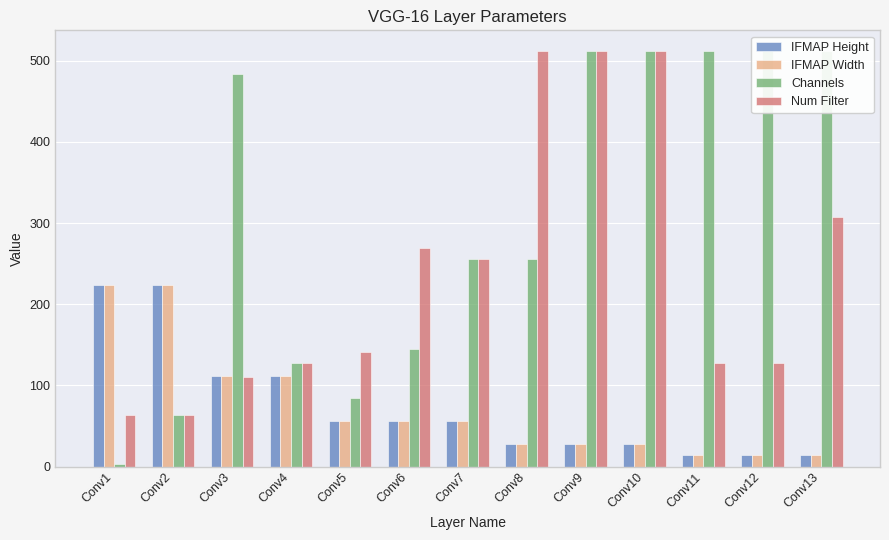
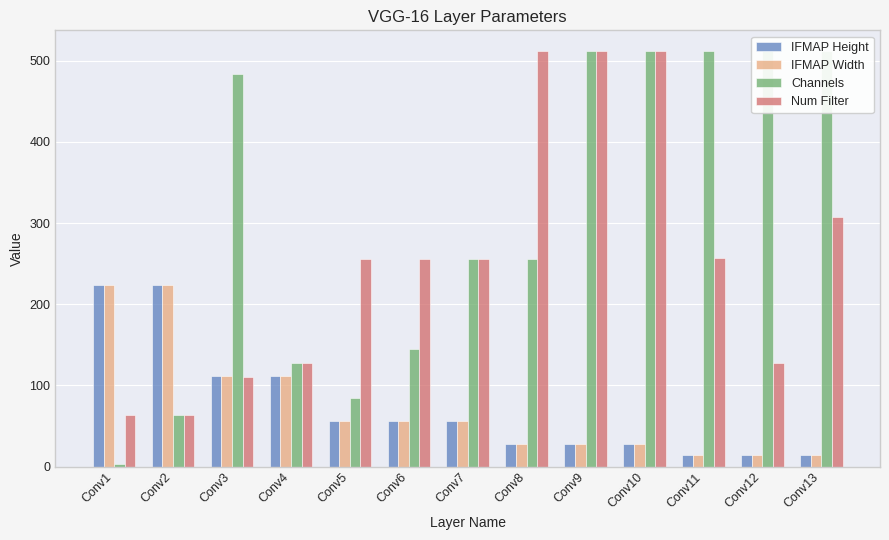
  {
    "IFMAP Height": {
      "Conv1": 220,
      "Conv2": 220,
      "Conv3": 110,
      "Conv4": 110,
      "Conv5": 60,
      "Conv6": 60,
      "Conv7": 60,
      "Conv8": 30,
      "Conv9": 30,
      "Conv10": 30,
      "Conv11": 10,
      "Conv12": 10,
      "Conv13": 10
    },
    "IFMAP Width": {
      "Conv1": 220,
      "Conv2": 220,
      "Conv3": 110,
      "Conv4": 110,
      "Conv5": 60,
      "Conv6": 60,
      "Conv7": 60,
      "Conv8": 30,
      "Conv9": 30,
      "Conv10": 30,
      "Conv11": 10,
      "Conv12": 10,
      "Conv13": 10
    },
    "Channels": {
      "Conv2": 60,
      "Conv3": 480,
      "Conv4": 130,
      "Conv5": 80,
      "Conv6": 150,
      "Conv7": 260,
      "Conv8": 260,
      "Conv9": 510,
      "Conv10": 510,
      "Conv11": 510
    },
    "Num Filter": {
      "Conv1": 60,
      "Conv2": 60,
      "Conv3": 110,
      "Conv4": 130,
-     "Conv5": 140,
-     "Conv6": 270,
+     "Conv5": 260,
+     "Conv6": 260,
      "Conv7": 260,
      "Conv8": 510,
      "Conv9": 510,
      "Conv10": 510,
-     "Conv11": 130,
+     "Conv11": 260,
      "Conv12": 130,
      "Conv13": 310
    }
  }
